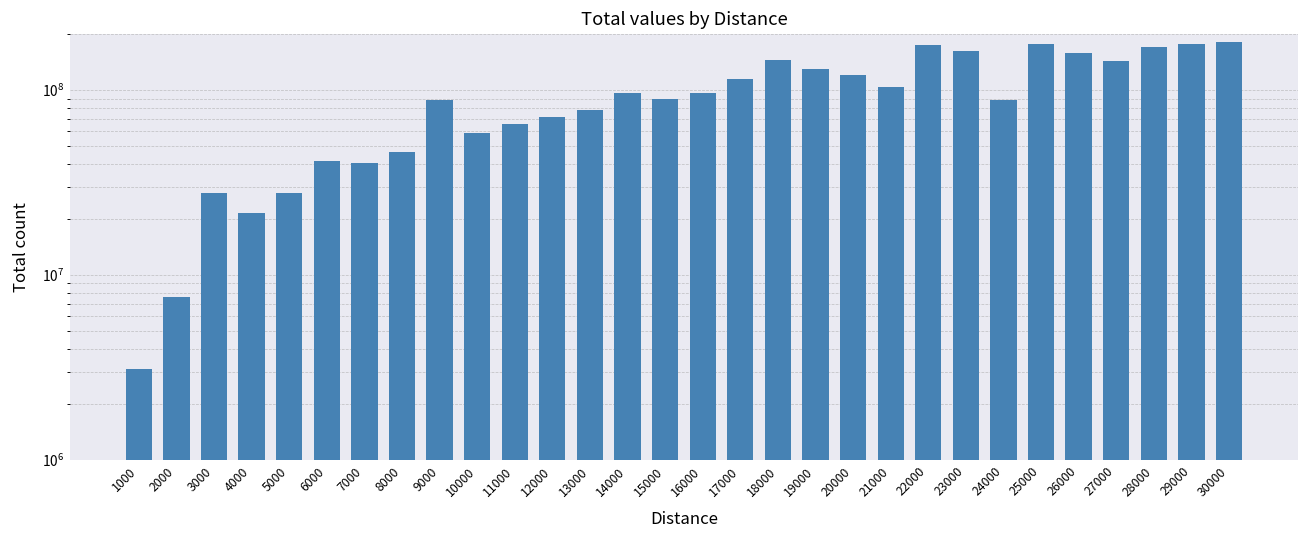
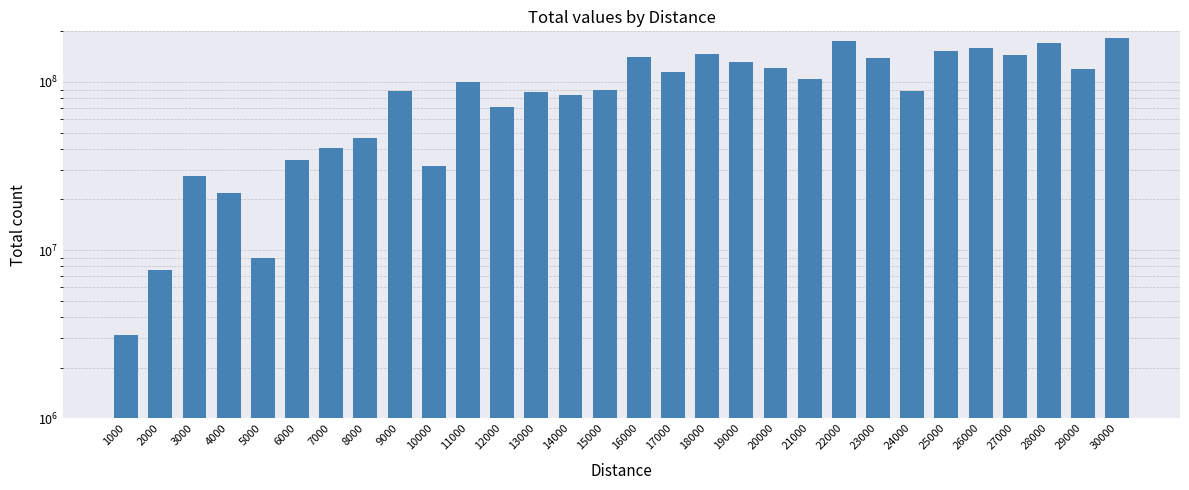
  {
    "1000": 3100000,
    "2000": 8000000,
    "3000": 28000000,
    "4000": 22000000,
-   "5000": 28000000,
-   "6000": 42000000,
+   "5000": 9000000,
+   "6000": 34000000,
    "7000": 40000000,
    "8000": 47000000,
    "9000": 90000000,
-   "10000": 59000000,
-   "11000": 65000000,
+   "10000": 32000000,
+   "11000": 100000000,
    "12000": 71000000,
-   "13000": 80000000,
-   "14000": 100000000,
+   "13000": 90000000,
+   "14000": 80000000,
    "15000": 90000000,
-   "16000": 100000000,
+   "16000": 140000000,
    "17000": 110000000,
    "18000": 150000000,
    "19000": 130000000,
    "20000": 120000000,
    "21000": 100000000,
    "22000": 180000000,
-   "23000": 160000000,
+   "23000": 140000000,
    "24000": 90000000,
-   "25000": 180000000,
+   "25000": 150000000,
    "26000": 160000000,
    "27000": 140000000,
    "28000": 170000000,
-   "29000": 180000000,
+   "29000": 120000000,
    "30000": 180000000
  }
